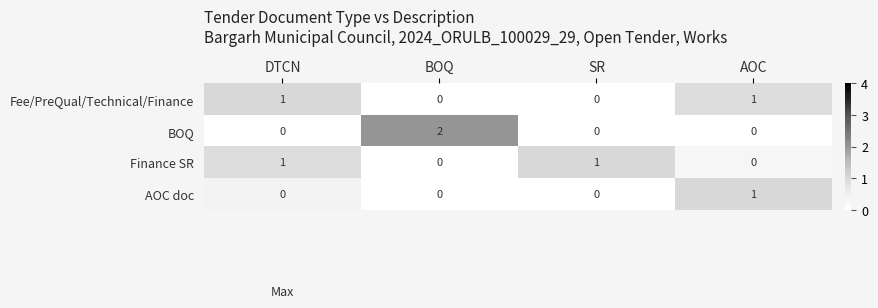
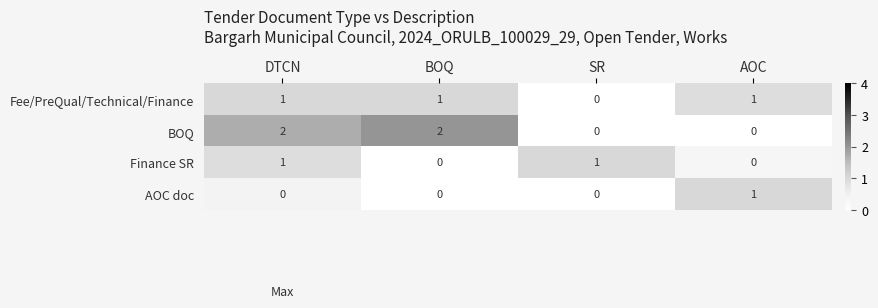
  {
    "Fee/PreQual/Technical/Finance": {
      "DTCN": 1,
-     "BOQ": 0,
+     "BOQ": 1,
      "SR": 0,
      "AOC": 1
    },
    "BOQ": {
-     "DTCN": 0,
+     "DTCN": 2,
      "BOQ": 2,
      "SR": 0,
      "AOC": 0
    },
    "Finance SR": {
      "DTCN": 1,
      "BOQ": 0,
      "SR": 1,
      "AOC": 0
    },
    "AOC doc": {
      "DTCN": 0,
      "BOQ": 0,
      "SR": 0,
      "AOC": 1
    }
  }
